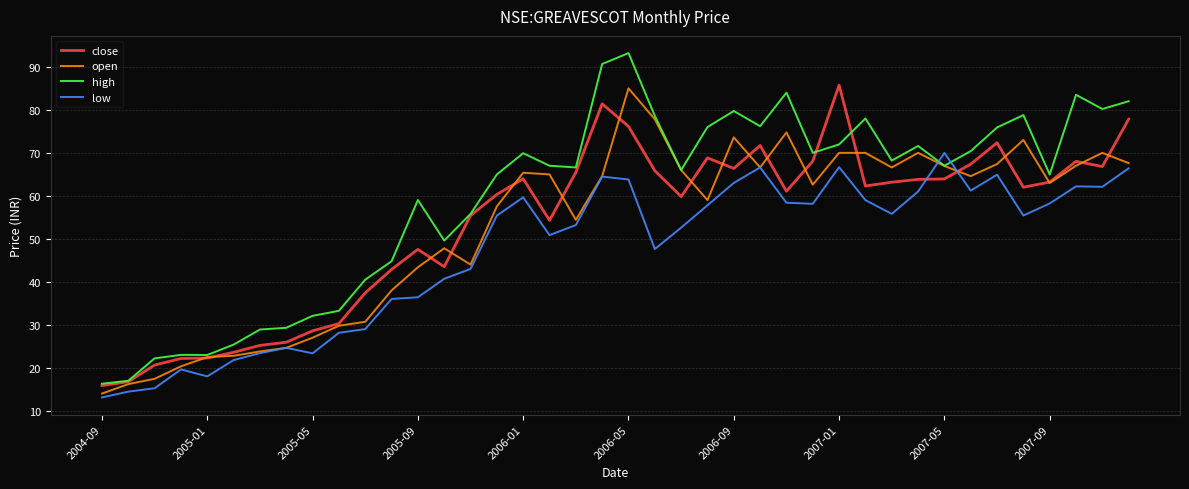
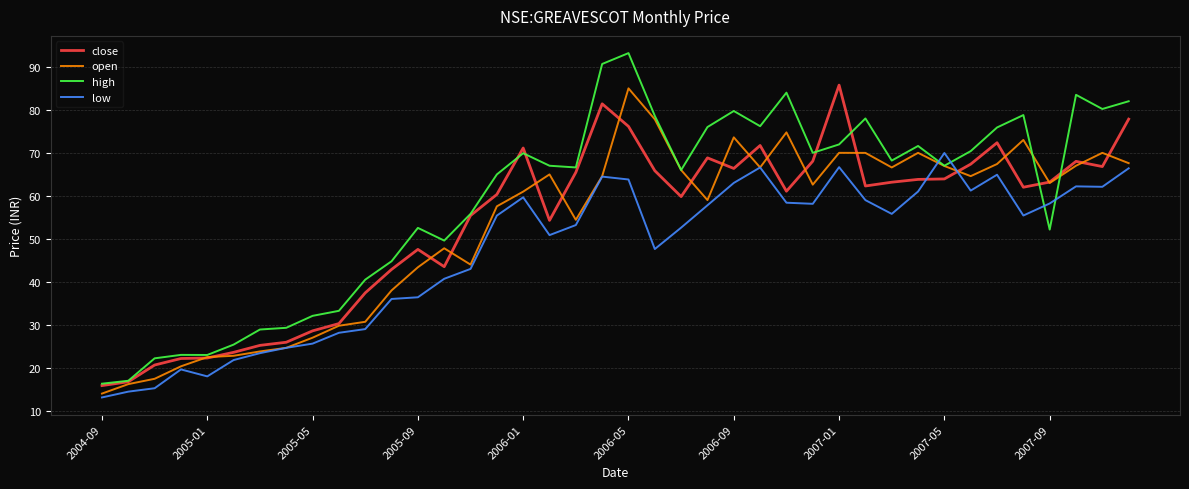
  {
    "close": {
      "2005-05": 29,
      "2005-09": 48,
-     "2006-01": 64,
+     "2006-01": 71,
      "2006-05": 76,
      "2006-09": 66,
      "2007-01": 86,
      "2007-05": 64
    },
    "open": {
      "2004-09": 14,
      "2005-05": 27,
      "2005-09": 43,
-     "2006-01": 65,
+     "2006-01": 61,
      "2006-05": 85,
      "2006-09": 74,
      "2007-01": 70
    },
    "high": {
      "2005-05": 32,
-     "2005-09": 59,
+     "2005-09": 53,
      "2006-01": 70,
      "2006-05": 93,
      "2006-09": 80,
      "2007-01": 72,
-     "2007-09": 65
+     "2007-09": 52
    },
    "low": {
      "2004-09": 13,
      "2005-01": 18,
-     "2005-05": 23,
+     "2005-05": 26,
      "2005-09": 36,
      "2006-01": 60,
      "2006-05": 64,
      "2006-09": 63,
      "2007-01": 67,
      "2007-05": 70,
      "2007-09": 58
    }
  }
